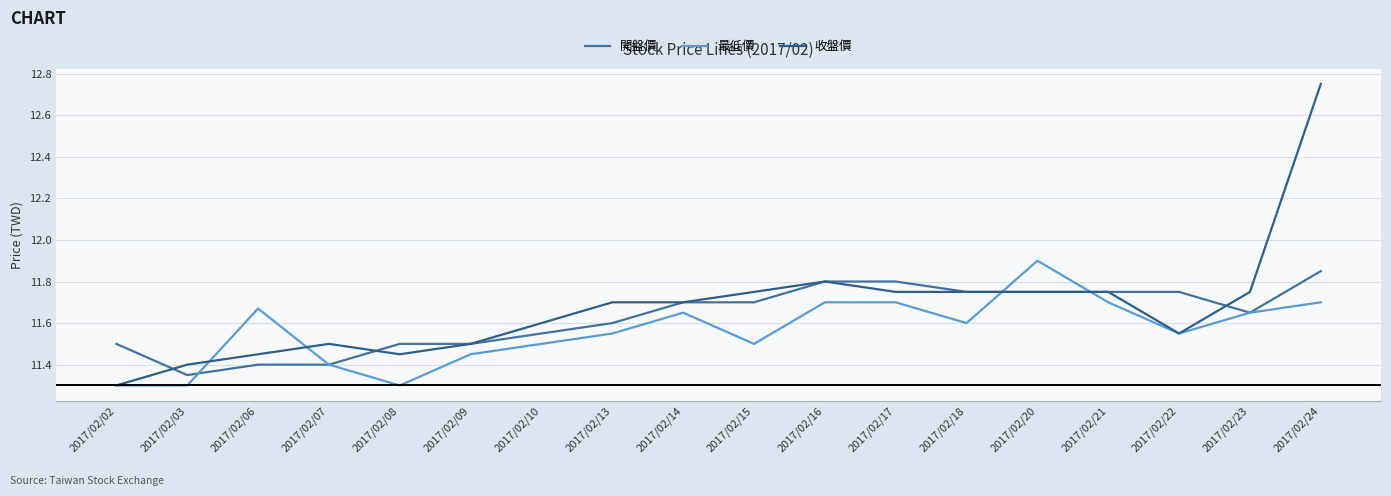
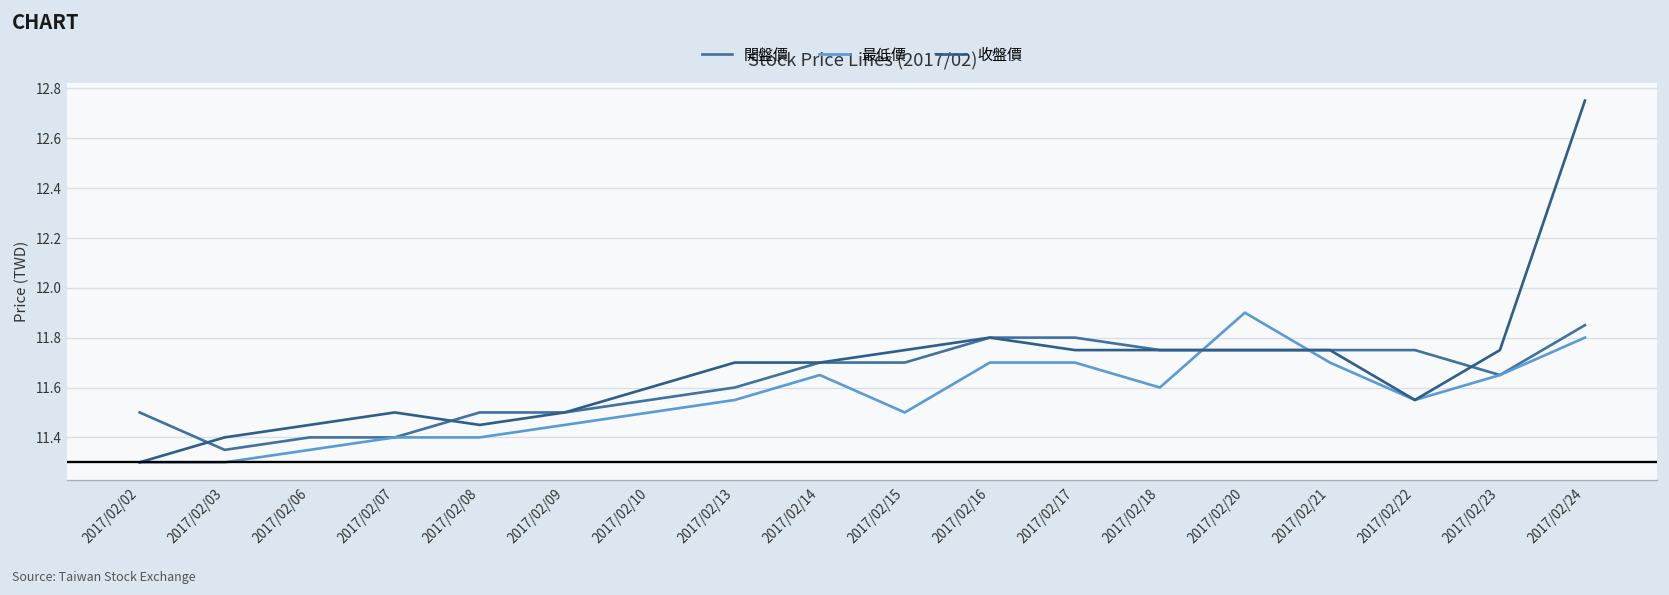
  {
    "最低價": {
      "2017/02/03": 11.30,
-     "2017/02/06": 11.67,
-     "2017/02/08": 11.3,
+     "2017/02/06": 11.35,
+     "2017/02/08": 11.4,
      "2017/02/09": 11.45,
      "2017/02/10": 11.50,
      "2017/02/13": 11.55,
      "2017/02/14": 11.65,
      "2017/02/15": 11.50,
      "2017/02/16": 11.70,
      "2017/02/17": 11.70,
      "2017/02/18": 11.60,
      "2017/02/20": 11.90,
      "2017/02/21": 11.70,
-     "2017/02/24": 11.7
+     "2017/02/24": 11.8
    }
  }
